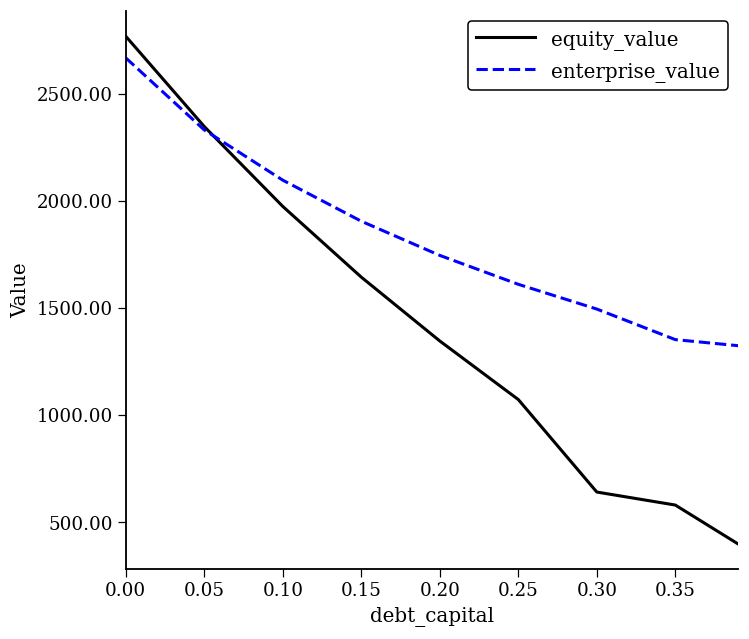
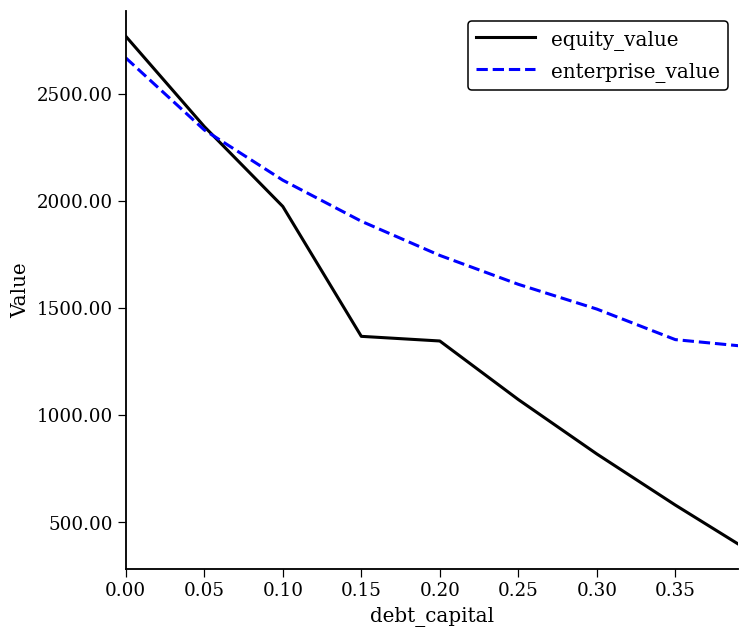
  {
    "equity_value": {
      "0.00": 2770,
      "0.05": 2350,
      "0.10": 1980,
-     "0.15": 1650,
+     "0.15": 1370,
      "0.20": 1350,
      "0.25": 1070,
-     "0.30": 640,
+     "0.30": 820,
      "0.35": 580
    },
    "enterprise_value": {
      "0.00": 2670,
      "0.05": 2330,
      "0.10": 2100,
      "0.15": 1910,
      "0.20": 1750,
      "0.25": 1610,
      "0.30": 1500,
      "0.35": 1350
    }
  }
